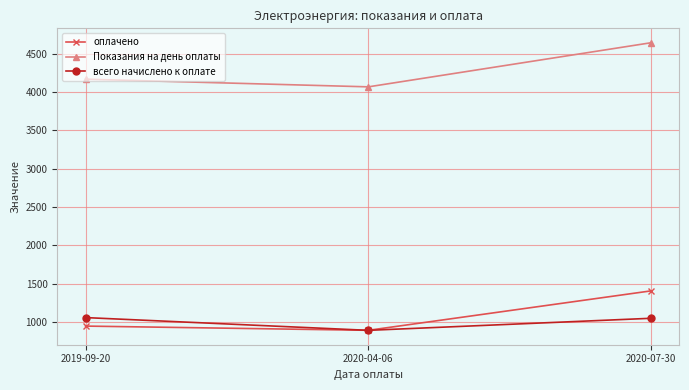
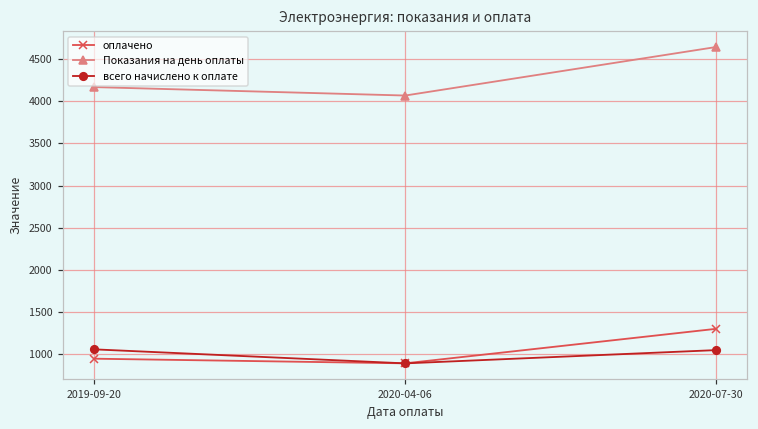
  {
    "оплачено": {
      "2019-09-20": 900,
-     "2020-07-30": 1400
+     "2020-07-30": 1300
    },
    "Показания на день оплаты": {
      "2020-04-06": 4100,
      "2020-07-30": 4600
    },
    "всего начислено к оплате": {
      "2019-09-20": 1100,
      "2020-07-30": 1100
    }
  }
